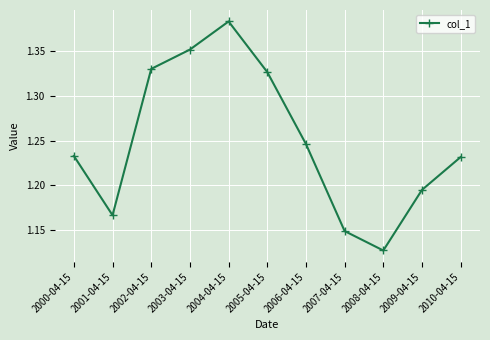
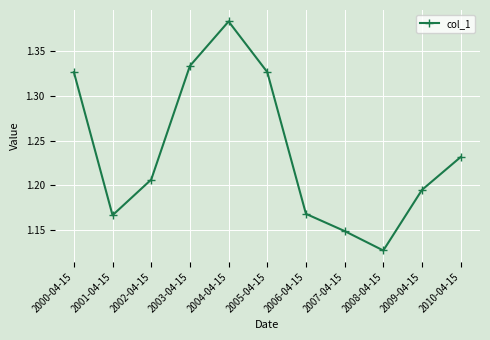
  {
-   "2000-04-15": 1.23,
+   "2000-04-15": 1.33,
    "2001-04-15": 1.17,
-   "2002-04-15": 1.33,
-   "2003-04-15": 1.35,
+   "2002-04-15": 1.21,
+   "2003-04-15": 1.33,
    "2004-04-15": 1.38,
    "2005-04-15": 1.33,
-   "2006-04-15": 1.25,
+   "2006-04-15": 1.17,
    "2007-04-15": 1.15,
    "2008-04-15": 1.13,
    "2009-04-15": 1.19,
    "2010-04-15": 1.23
  }
